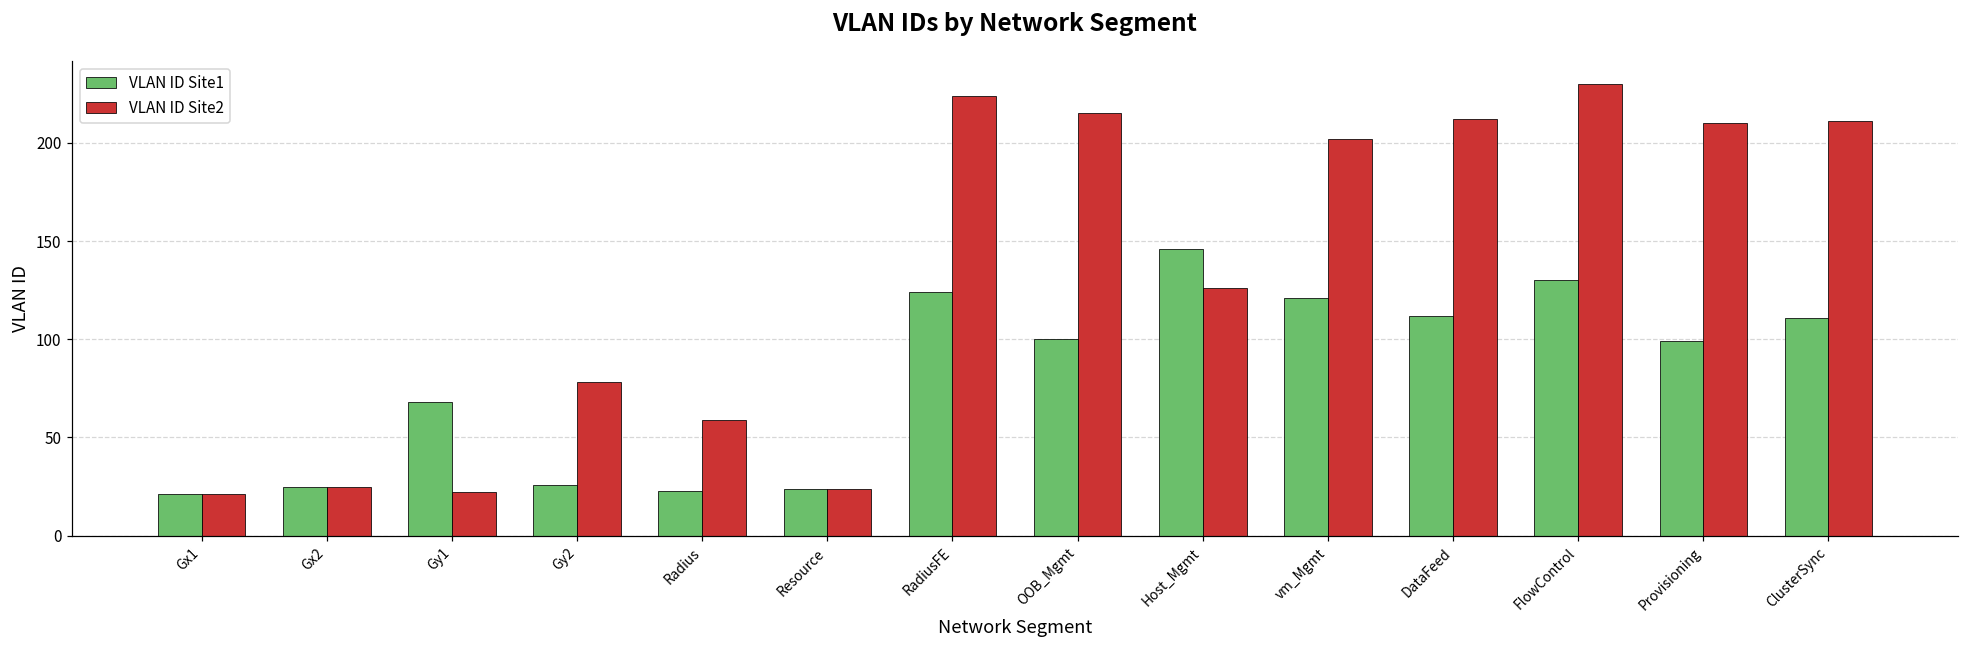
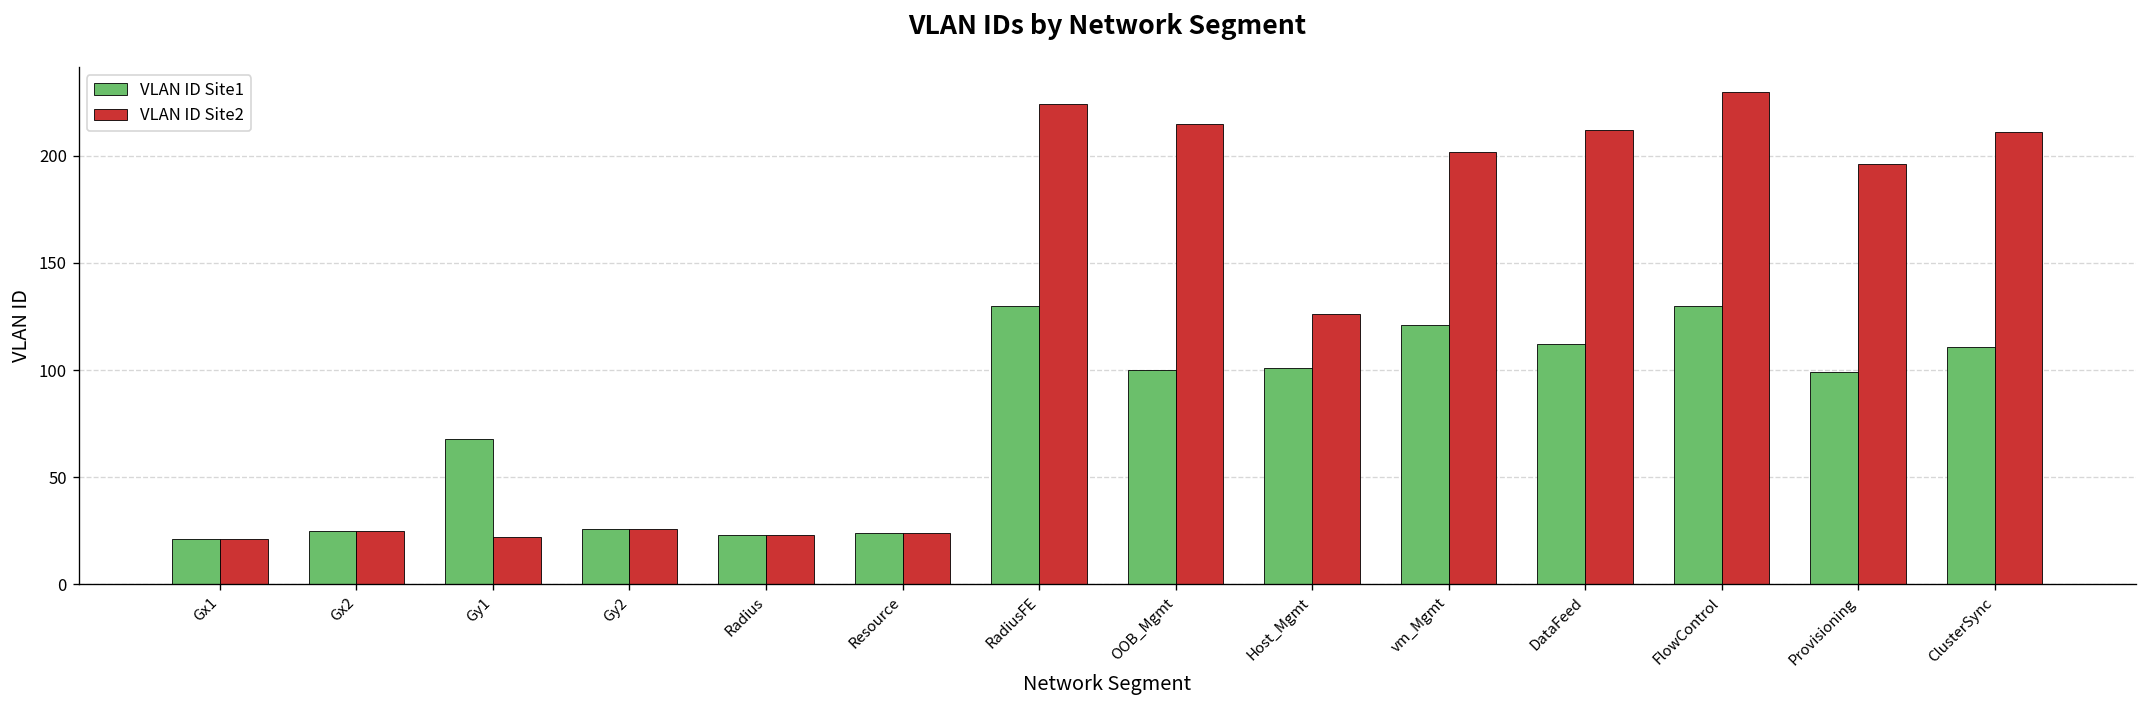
  {
    "VLAN ID Site1": {
      "Gx1": 21,
      "Gx2": 25,
      "Gy1": 68,
      "Gy2": 26,
      "Radius": 23,
      "Resource": 24,
-     "RadiusFE": 124,
+     "RadiusFE": 130,
      "OOB_Mgmt": 100,
-     "Host_Mgmt": 146,
+     "Host_Mgmt": 101,
      "vm_Mgmt": 121,
      "DataFeed": 112,
      "FlowControl": 130,
      "Provisioning": 99,
      "ClusterSync": 111
    },
    "VLAN ID Site2": {
      "Gx1": 21,
      "Gx2": 25,
      "Gy1": 22,
-     "Gy2": 78,
-     "Radius": 59,
+     "Gy2": 26,
+     "Radius": 23,
      "Resource": 24,
      "RadiusFE": 224,
      "OOB_Mgmt": 215,
      "Host_Mgmt": 126,
      "vm_Mgmt": 202,
      "DataFeed": 212,
      "FlowControl": 230,
-     "Provisioning": 210,
+     "Provisioning": 196,
      "ClusterSync": 211
    }
  }
